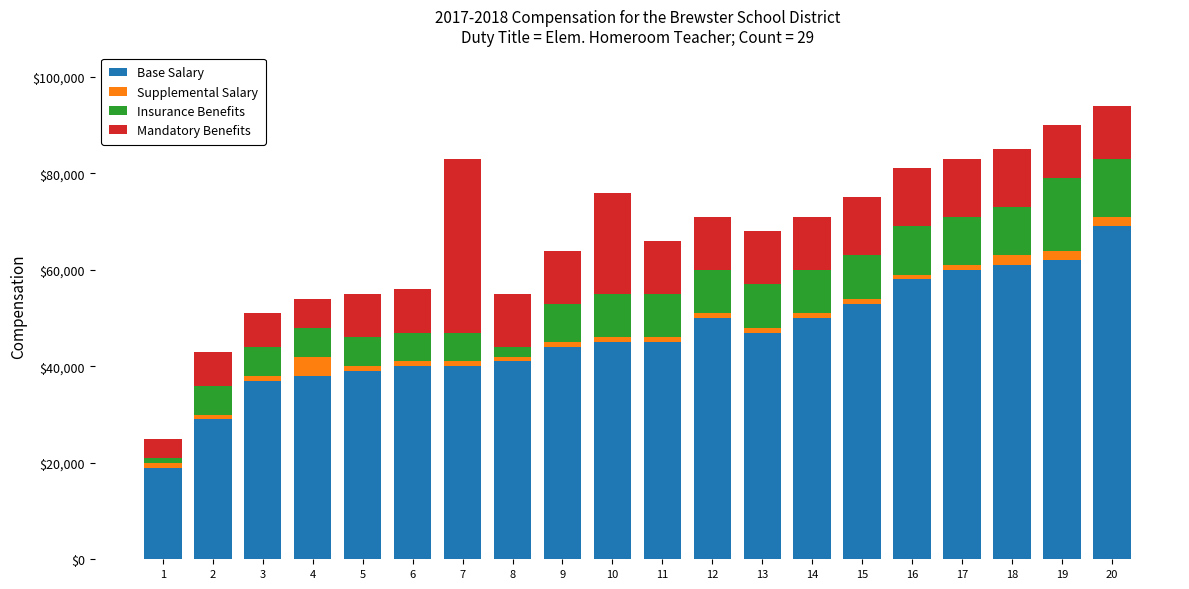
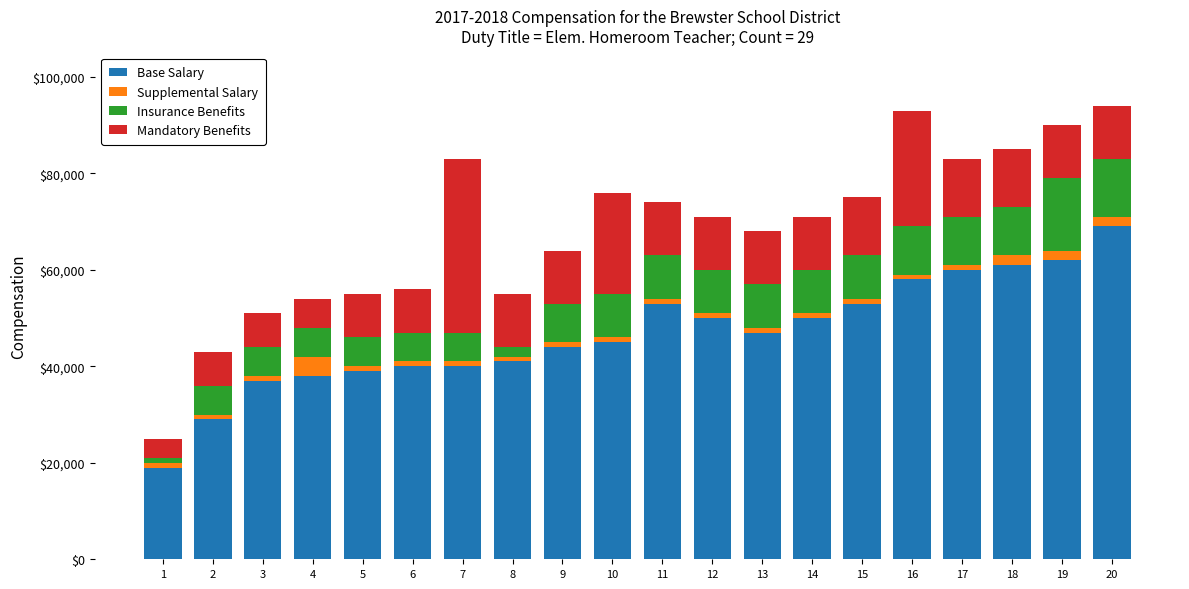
  {
    "Base Salary": {
      "1": "$19,000",
      "2": "$29,000",
      "3": "$37,000",
      "4": "$38,000",
      "5": "$39,000",
      "6": "$40,000",
      "7": "$40,000",
      "8": "$41,000",
      "9": "$44,000",
      "10": "$45,000",
-     "11": "$45,000",
+     "11": "$53,000",
      "12": "$50,000",
      "13": "$47,000",
      "14": "$50,000",
      "15": "$53,000",
      "16": "$58,000",
      "17": "$60,000",
      "18": "$61,000",
      "19": "$62,000",
      "20": "$69,000"
    },
    "Supplemental Salary": {
      "1": "$1,000",
      "2": "$1,000",
      "3": "$1,000",
      "4": "$4,000",
      "5": "$1,000",
      "6": "$1,000",
      "7": "$1,000",
      "8": "$1,000",
      "9": "$1,000",
      "10": "$1,000",
      "11": "$1,000",
      "12": "$1,000",
      "13": "$1,000",
      "14": "$1,000",
      "15": "$1,000",
      "16": "$1,000",
      "17": "$1,000",
      "18": "$2,000",
      "19": "$2,000",
      "20": "$2,000"
    },
    "Insurance Benefits": {
      "1": "$1,000",
      "2": "$6,000",
      "3": "$6,000",
      "4": "$6,000",
      "5": "$6,000",
      "6": "$6,000",
      "7": "$6,000",
      "8": "$2,000",
      "9": "$8,000",
      "10": "$9,000",
      "11": "$9,000",
      "12": "$9,000",
      "13": "$9,000",
      "14": "$9,000",
      "15": "$9,000",
      "16": "$10,000",
      "17": "$10,000",
      "18": "$10,000",
      "19": "$15,000",
      "20": "$12,000"
    },
    "Mandatory Benefits": {
      "1": "$4,000",
      "2": "$7,000",
      "3": "$7,000",
      "4": "$6,000",
      "5": "$9,000",
      "6": "$9,000",
      "7": "$36,000",
      "8": "$11,000",
      "9": "$11,000",
      "10": "$21,000",
      "11": "$11,000",
      "12": "$11,000",
      "13": "$11,000",
      "14": "$11,000",
      "15": "$12,000",
-     "16": "$12,000",
+     "16": "$24,000",
      "17": "$12,000",
      "18": "$12,000",
      "19": "$11,000",
      "20": "$11,000"
    }
  }
